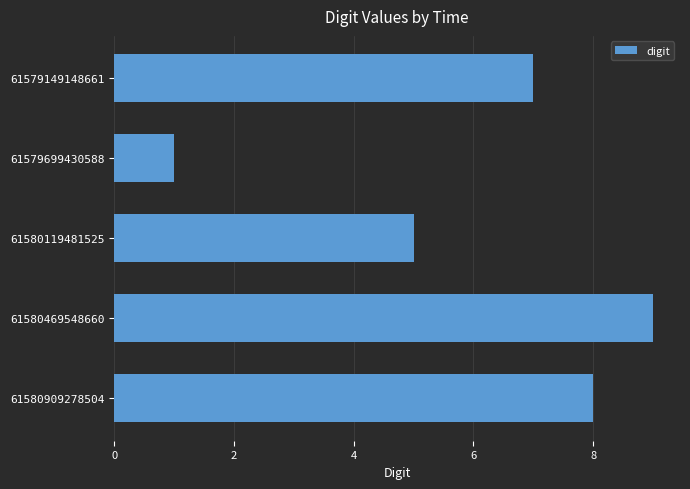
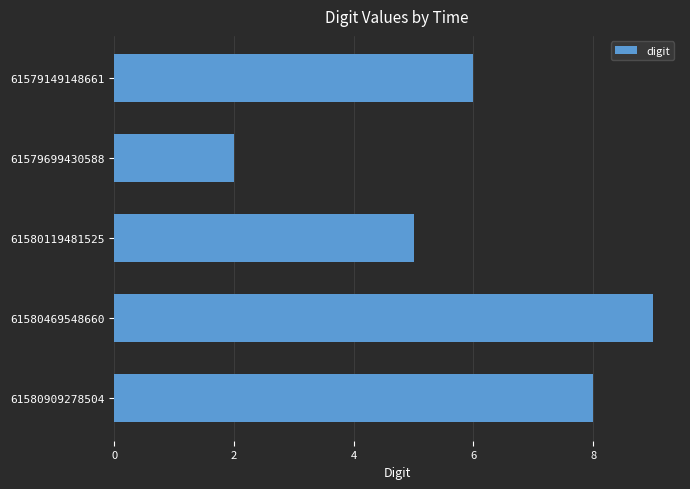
  {
-   "61579149148661": 7,
-   "61579699430588": 1,
+   "61579149148661": 6,
+   "61579699430588": 2,
    "61580119481525": 5,
    "61580469548660": 9,
    "61580909278504": 8
  }
